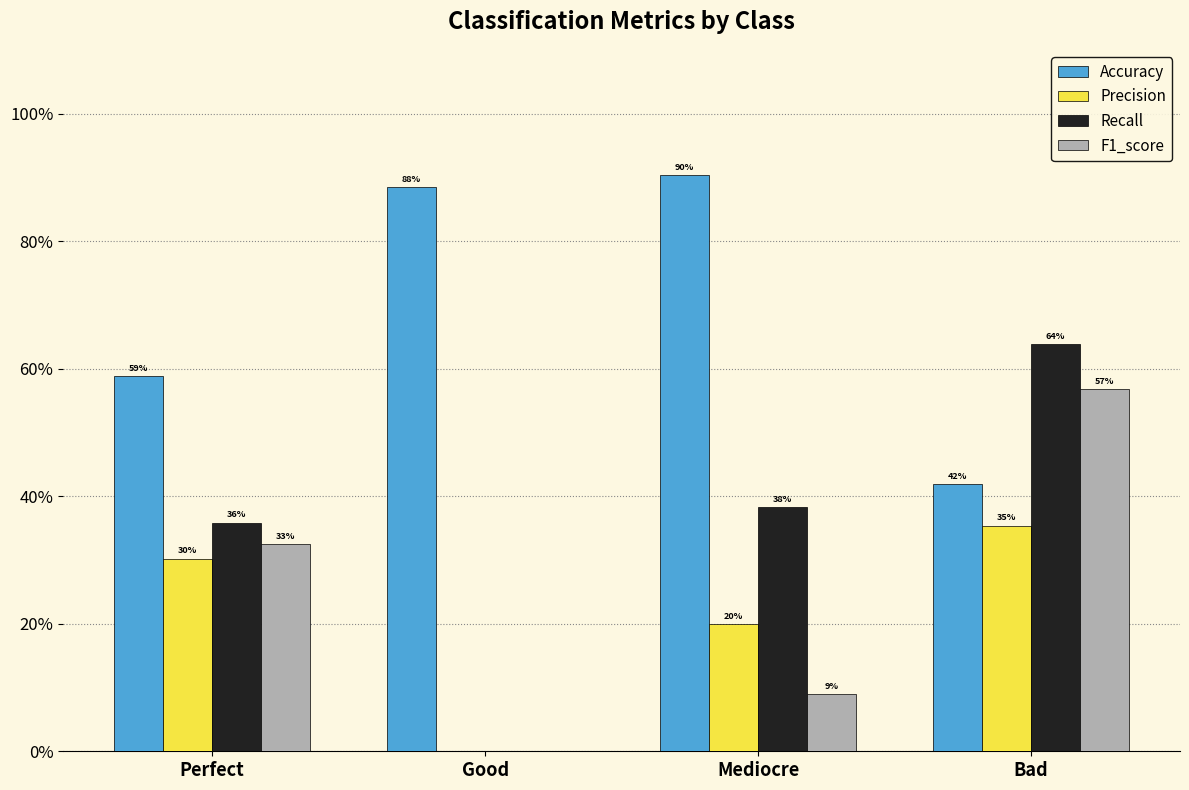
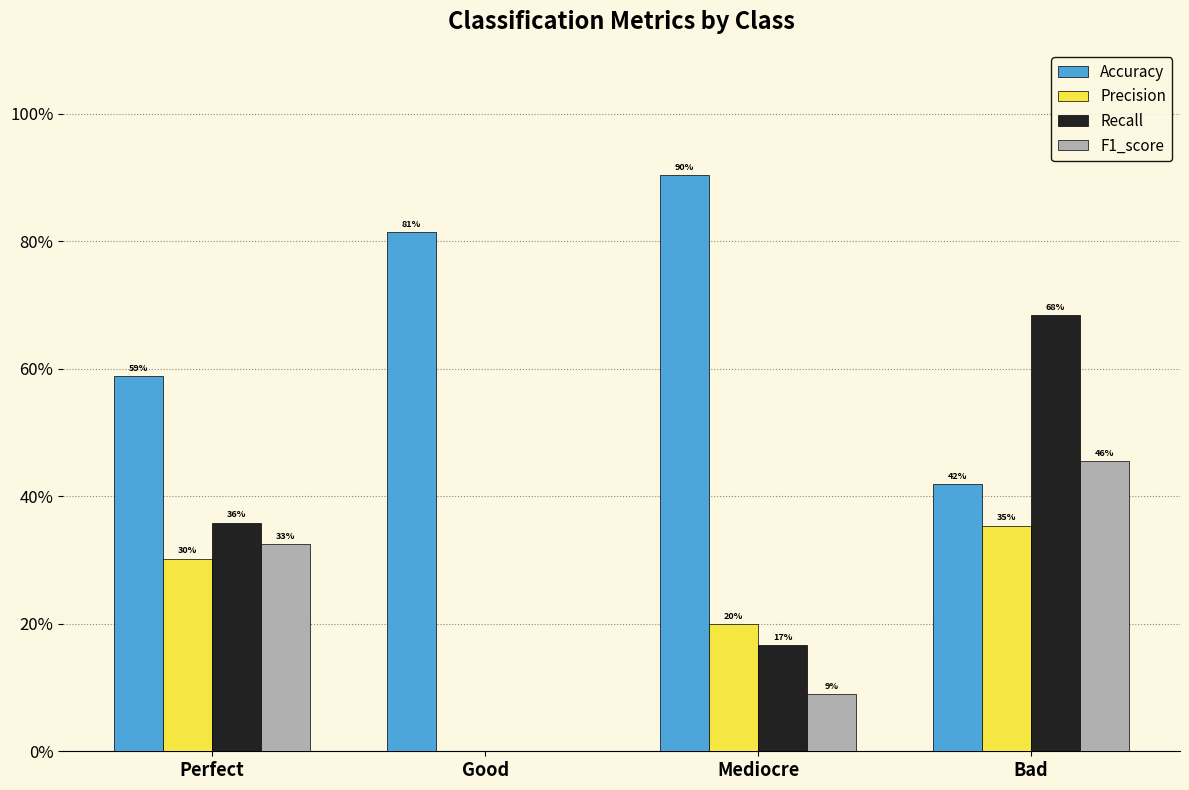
  {
    "Accuracy": {
      "Perfect": "59%",
-     "Good": "88%",
+     "Good": "81%",
      "Mediocre": "90%",
      "Bad": "42%"
    },
    "Precision": {
      "Perfect": "30%",
      "Mediocre": "20%",
      "Bad": "35%"
    },
    "Recall": {
      "Perfect": "36%",
-     "Mediocre": "38%",
-     "Bad": "64%"
+     "Mediocre": "17%",
+     "Bad": "68%"
    },
    "F1_score": {
      "Perfect": "33%",
      "Mediocre": "9%",
-     "Bad": "57%"
+     "Bad": "46%"
    }
  }
